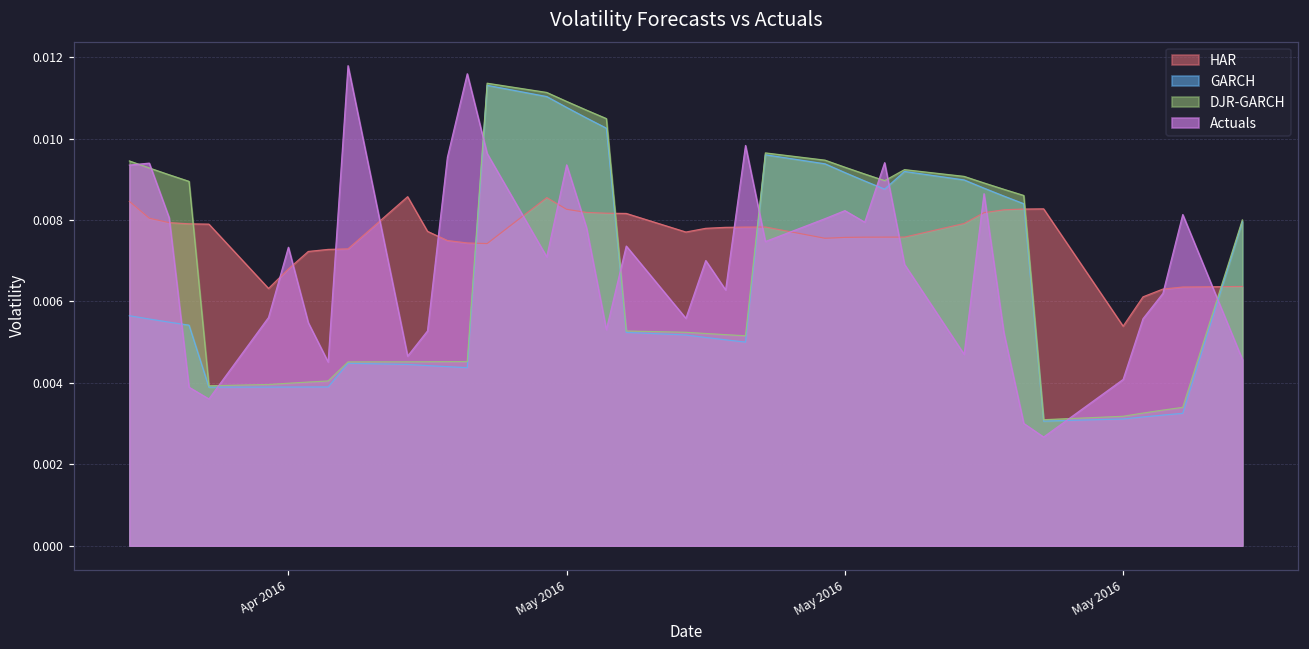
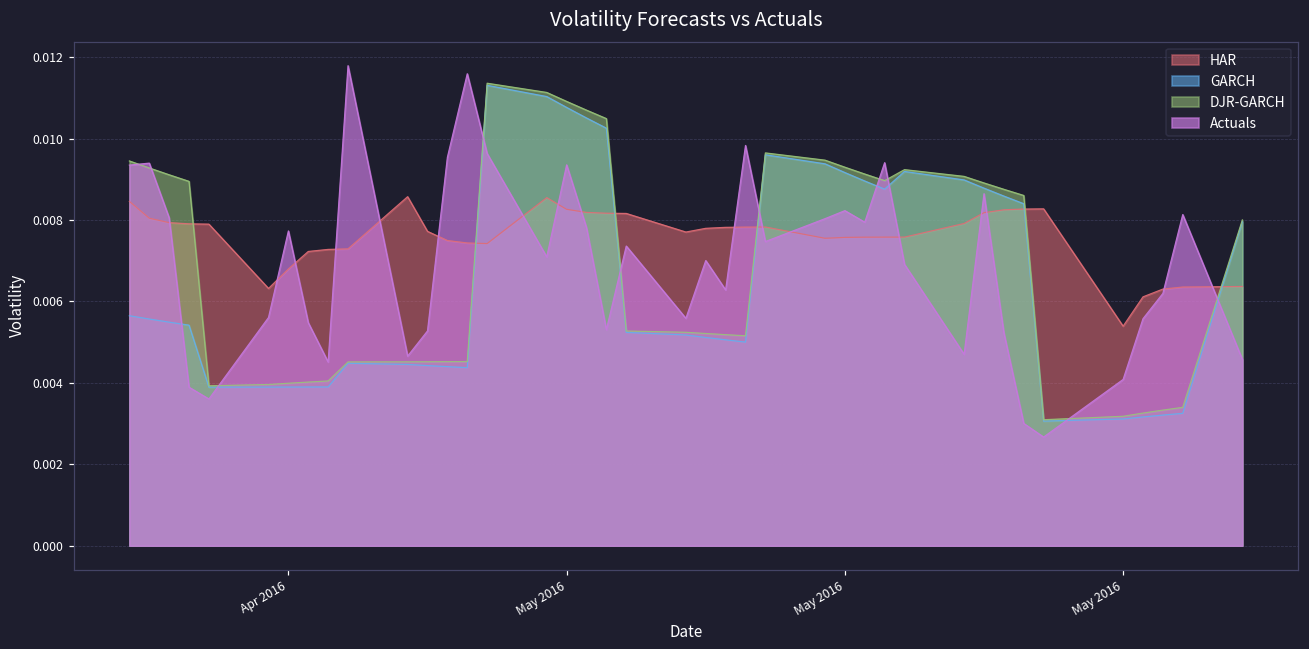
  {
    "HAR": {
      "Apr 2016": 0.0068
    },
    "GARCH": {
      "Apr 2016": 0.0039
    },
    "DJR-GARCH": {
      "Apr 2016": 0.0040
    },
    "Actuals": {
-     "Apr 2016": 0.0073
+     "Apr 2016": 0.0077
    }
  }
